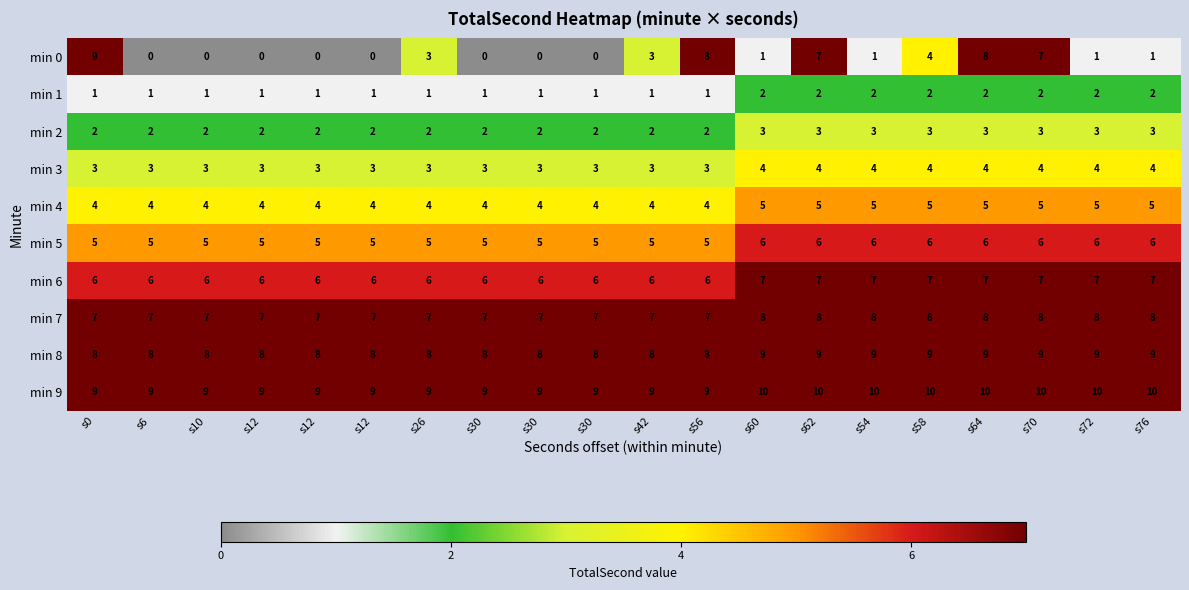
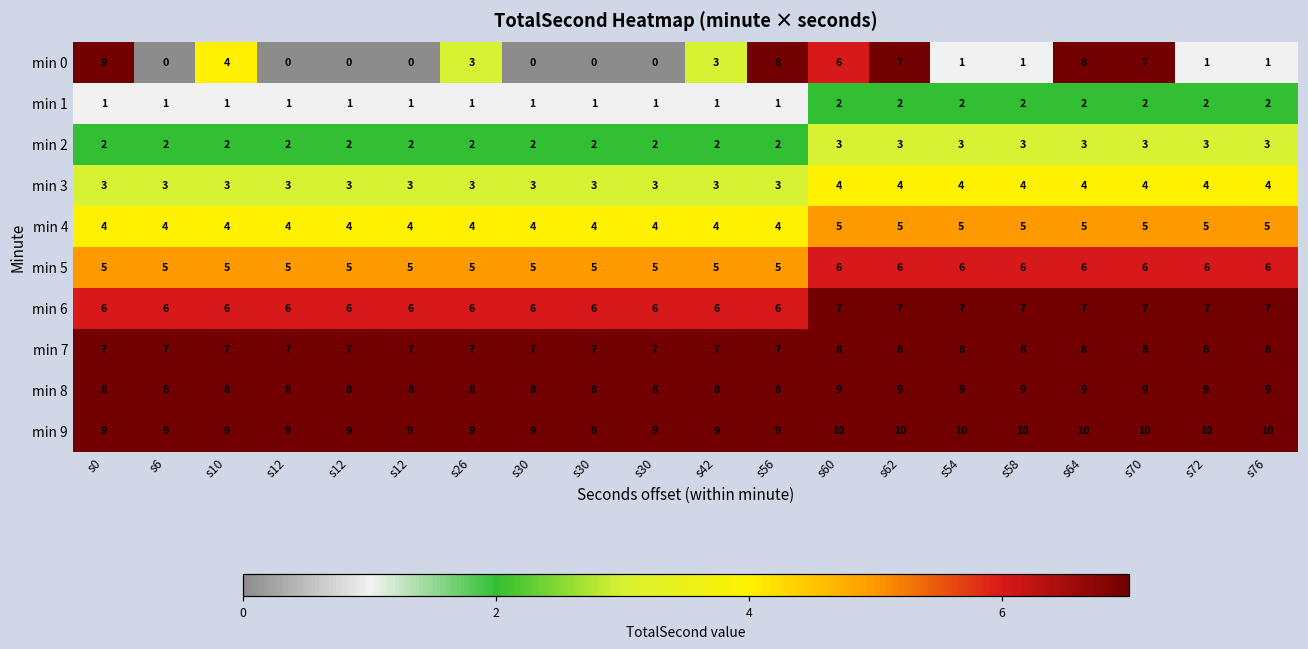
  {
    "min 0": {
      "s0": 9,
      "s6": 0,
-     "s10": 0,
+     "s10": 4,
      "s26": 3,
      "s42": 3,
      "s56": 8,
-     "s60": 1,
+     "s60": 6,
      "s62": 7,
      "s54": 1,
-     "s58": 4,
+     "s58": 1,
      "s64": 8,
      "s70": 7,
      "s72": 1,
      "s76": 1
    },
    "min 1": {
      "s0": 1,
      "s6": 1,
      "s10": 1,
      "s26": 1,
      "s42": 1,
      "s56": 1,
      "s60": 2,
      "s62": 2,
      "s54": 2,
      "s58": 2,
      "s64": 2,
      "s70": 2,
      "s72": 2,
      "s76": 2
    },
    "min 2": {
      "s0": 2,
      "s6": 2,
      "s10": 2,
      "s26": 2,
      "s42": 2,
      "s56": 2,
      "s60": 3,
      "s62": 3,
      "s54": 3,
      "s58": 3,
      "s64": 3,
      "s70": 3,
      "s72": 3,
      "s76": 3
    },
    "min 3": {
      "s0": 3,
      "s6": 3,
      "s10": 3,
      "s26": 3,
      "s42": 3,
      "s56": 3,
      "s60": 4,
      "s62": 4,
      "s54": 4,
      "s58": 4,
      "s64": 4,
      "s70": 4,
      "s72": 4,
      "s76": 4
    },
    "min 4": {
      "s0": 4,
      "s6": 4,
      "s10": 4,
      "s26": 4,
      "s42": 4,
      "s56": 4,
      "s60": 5,
      "s62": 5,
      "s54": 5,
      "s58": 5,
      "s64": 5,
      "s70": 5,
      "s72": 5,
      "s76": 5
    },
    "min 5": {
      "s0": 5,
      "s6": 5,
      "s10": 5,
      "s26": 5,
      "s42": 5,
      "s56": 5,
      "s60": 6,
      "s62": 6,
      "s54": 6,
      "s58": 6,
      "s64": 6,
      "s70": 6,
      "s72": 6,
      "s76": 6
    },
    "min 6": {
      "s0": 6,
      "s6": 6,
      "s10": 6,
      "s26": 6,
      "s42": 6,
      "s56": 6,
      "s60": 7,
      "s62": 7,
      "s54": 7,
      "s58": 7,
      "s64": 7,
      "s70": 7,
      "s72": 7,
      "s76": 7
    },
    "min 7": {
      "s0": 7,
      "s6": 7,
      "s10": 7,
      "s26": 7,
      "s42": 7,
      "s56": 7,
      "s60": 8,
      "s62": 8,
      "s54": 8,
      "s58": 8,
      "s64": 8,
      "s70": 8,
      "s72": 8,
      "s76": 8
    },
    "min 8": {
      "s0": 8,
      "s6": 8,
      "s10": 8,
      "s26": 8,
      "s42": 8,
      "s56": 8,
      "s60": 9,
      "s62": 9,
      "s54": 9,
      "s58": 9,
      "s64": 9,
      "s70": 9,
      "s72": 9,
      "s76": 9
    },
    "min 9": {
      "s0": 9,
      "s6": 9,
      "s10": 9,
      "s26": 9,
      "s42": 9,
      "s56": 9,
      "s60": 10,
      "s62": 10,
      "s54": 10,
      "s58": 10,
      "s64": 10,
      "s70": 10,
      "s72": 10,
      "s76": 10
    }
  }
